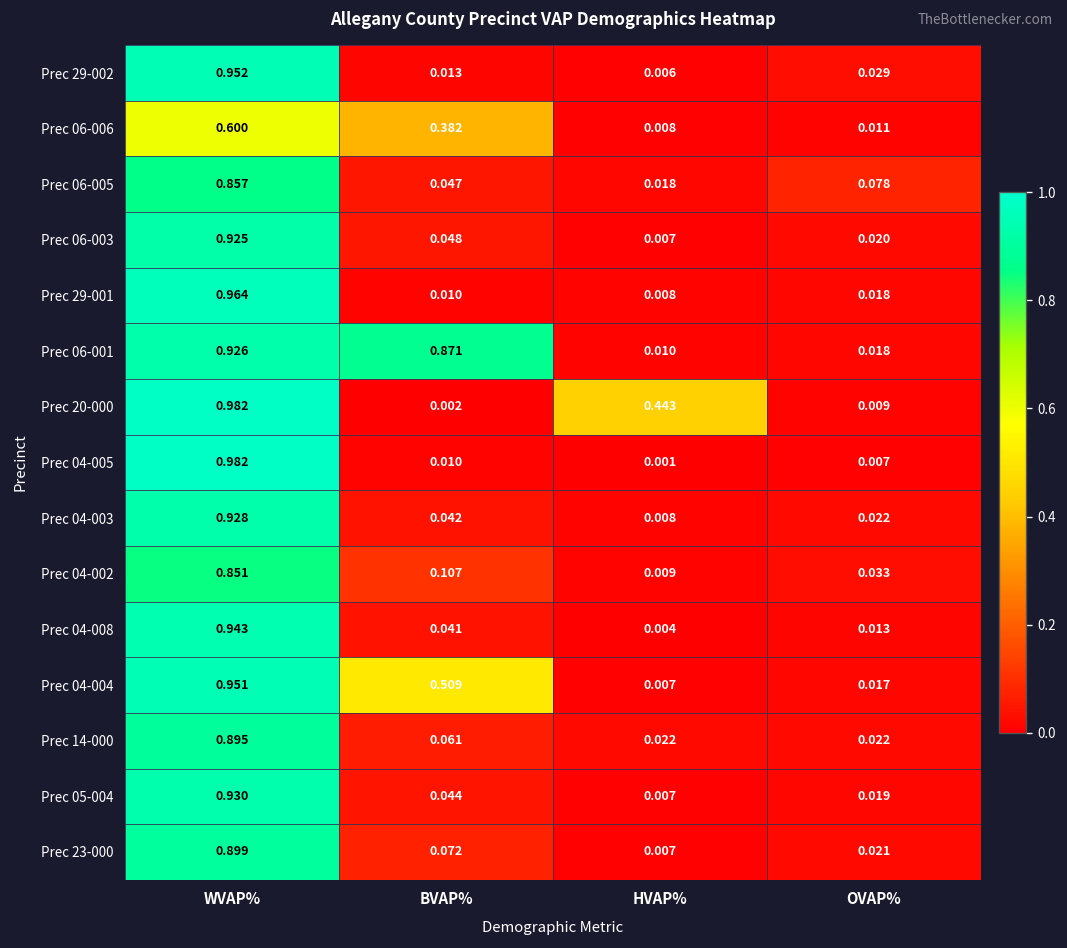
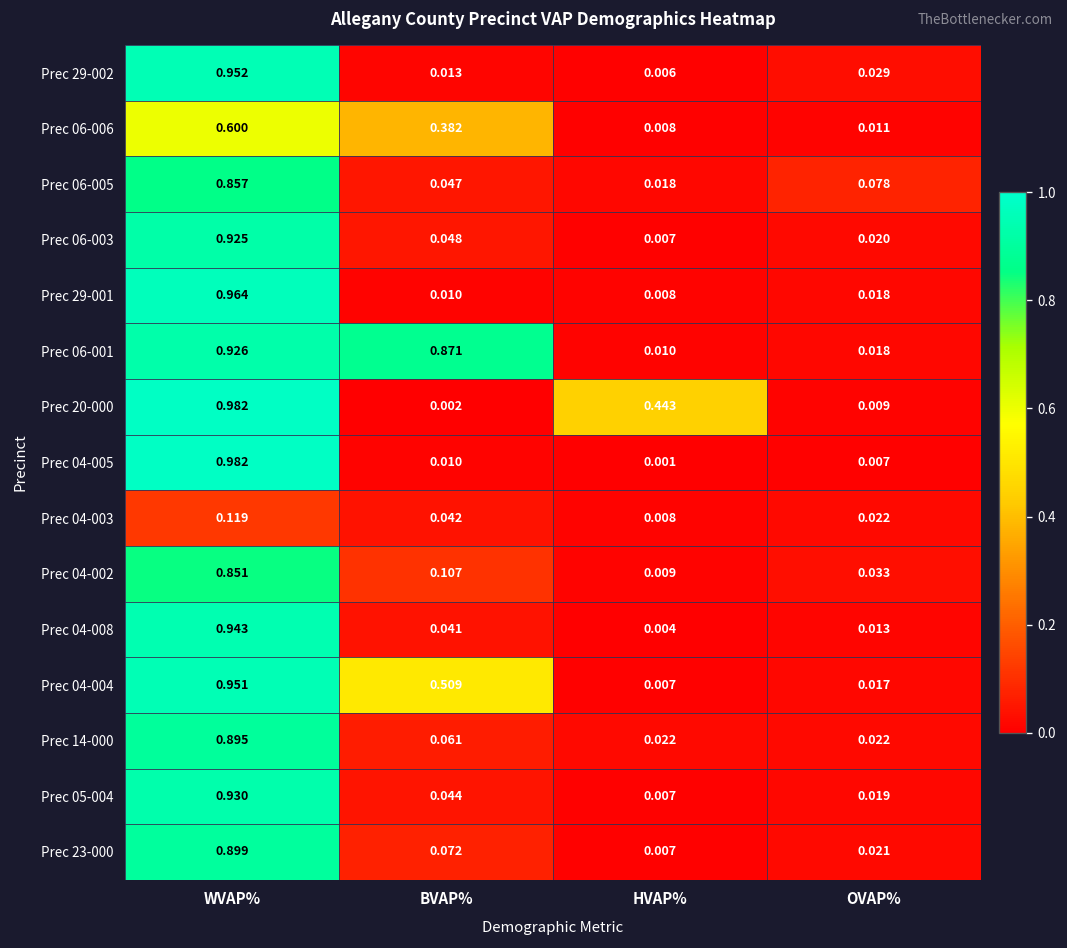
  {
    "Prec 29-002": {
      "WVAP%": 0.952,
      "BVAP%": 0.013,
      "HVAP%": 0.006,
      "OVAP%": 0.029
    },
    "Prec 06-006": {
      "WVAP%": 0.600,
      "BVAP%": 0.382,
      "HVAP%": 0.008,
      "OVAP%": 0.011
    },
    "Prec 06-005": {
      "WVAP%": 0.857,
      "BVAP%": 0.047,
      "HVAP%": 0.018,
      "OVAP%": 0.078
    },
    "Prec 06-003": {
      "WVAP%": 0.925,
      "BVAP%": 0.048,
      "HVAP%": 0.007,
      "OVAP%": 0.020
    },
    "Prec 29-001": {
      "WVAP%": 0.964,
      "BVAP%": 0.010,
      "HVAP%": 0.008,
      "OVAP%": 0.018
    },
    "Prec 06-001": {
      "WVAP%": 0.926,
      "BVAP%": 0.871,
      "HVAP%": 0.010,
      "OVAP%": 0.018
    },
    "Prec 20-000": {
      "WVAP%": 0.982,
      "BVAP%": 0.002,
      "HVAP%": 0.443,
      "OVAP%": 0.009
    },
    "Prec 04-005": {
      "WVAP%": 0.982,
      "BVAP%": 0.010,
      "HVAP%": 0.001,
      "OVAP%": 0.007
    },
    "Prec 04-003": {
-     "WVAP%": 0.928,
+     "WVAP%": 0.119,
      "BVAP%": 0.042,
      "HVAP%": 0.008,
      "OVAP%": 0.022
    },
    "Prec 04-002": {
      "WVAP%": 0.851,
      "BVAP%": 0.107,
      "HVAP%": 0.009,
      "OVAP%": 0.033
    },
    "Prec 04-008": {
      "WVAP%": 0.943,
      "BVAP%": 0.041,
      "HVAP%": 0.004,
      "OVAP%": 0.013
    },
    "Prec 04-004": {
      "WVAP%": 0.951,
      "BVAP%": 0.509,
      "HVAP%": 0.007,
      "OVAP%": 0.017
    },
    "Prec 14-000": {
      "WVAP%": 0.895,
      "BVAP%": 0.061,
      "HVAP%": 0.022,
      "OVAP%": 0.022
    },
    "Prec 05-004": {
      "WVAP%": 0.930,
      "BVAP%": 0.044,
      "HVAP%": 0.007,
      "OVAP%": 0.019
    },
    "Prec 23-000": {
      "WVAP%": 0.899,
      "BVAP%": 0.072,
      "HVAP%": 0.007,
      "OVAP%": 0.021
    }
  }
